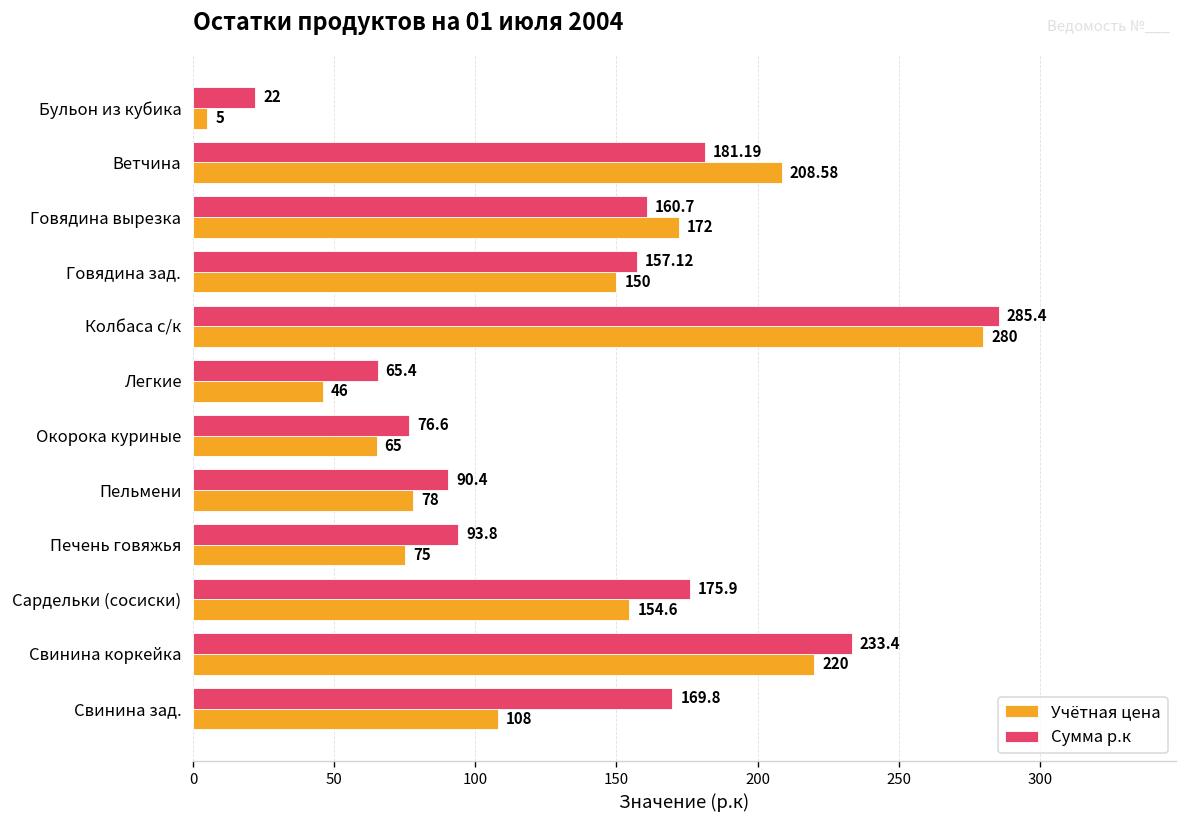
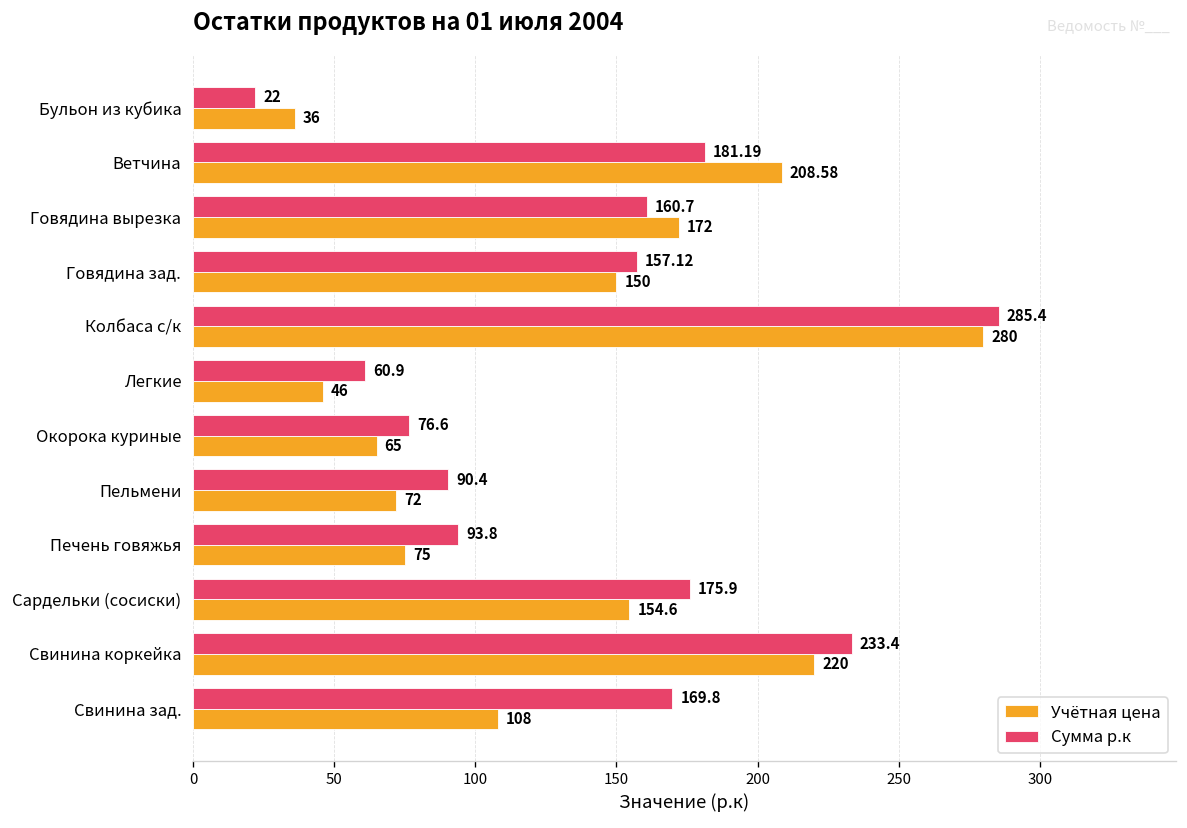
  {
    "Учётная цена": {
-     "Бульон из кубика": 5,
+     "Бульон из кубика": 36,
      "Ветчина": 208.58,
      "Говядина вырезка": 172,
      "Говядина зад.": 150,
      "Колбаса с/к": 280,
      "Легкие": 46,
      "Окорока куриные": 65,
-     "Пельмени": 78,
+     "Пельмени": 72,
      "Печень говяжья": 75,
      "Сардельки (сосиски)": 154.6,
      "Свинина коркейка": 220,
      "Свинина зад.": 108
    },
    "Сумма р.к": {
      "Бульон из кубика": 22,
      "Ветчина": 181.19,
      "Говядина вырезка": 160.7,
      "Говядина зад.": 157.12,
      "Колбаса с/к": 285.4,
-     "Легкие": 65.4,
+     "Легкие": 60.9,
      "Окорока куриные": 76.6,
      "Пельмени": 90.4,
      "Печень говяжья": 93.8,
      "Сардельки (сосиски)": 175.9,
      "Свинина коркейка": 233.4,
      "Свинина зад.": 169.8
    }
  }
